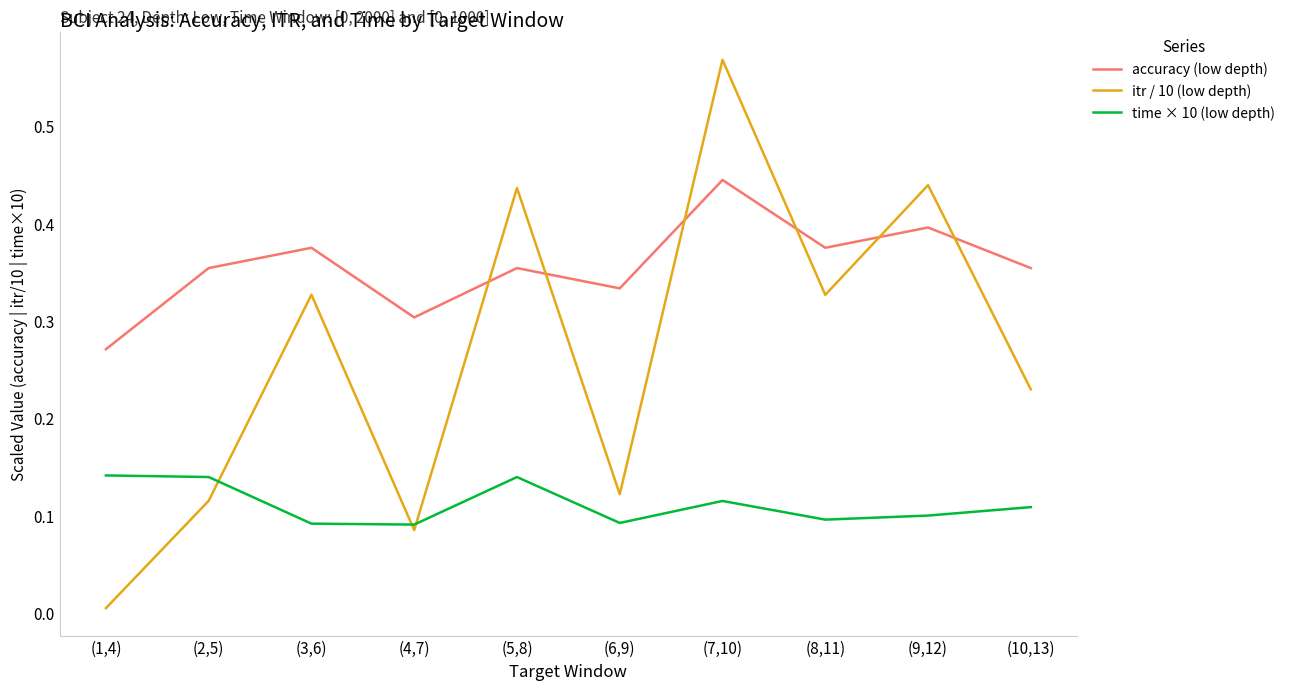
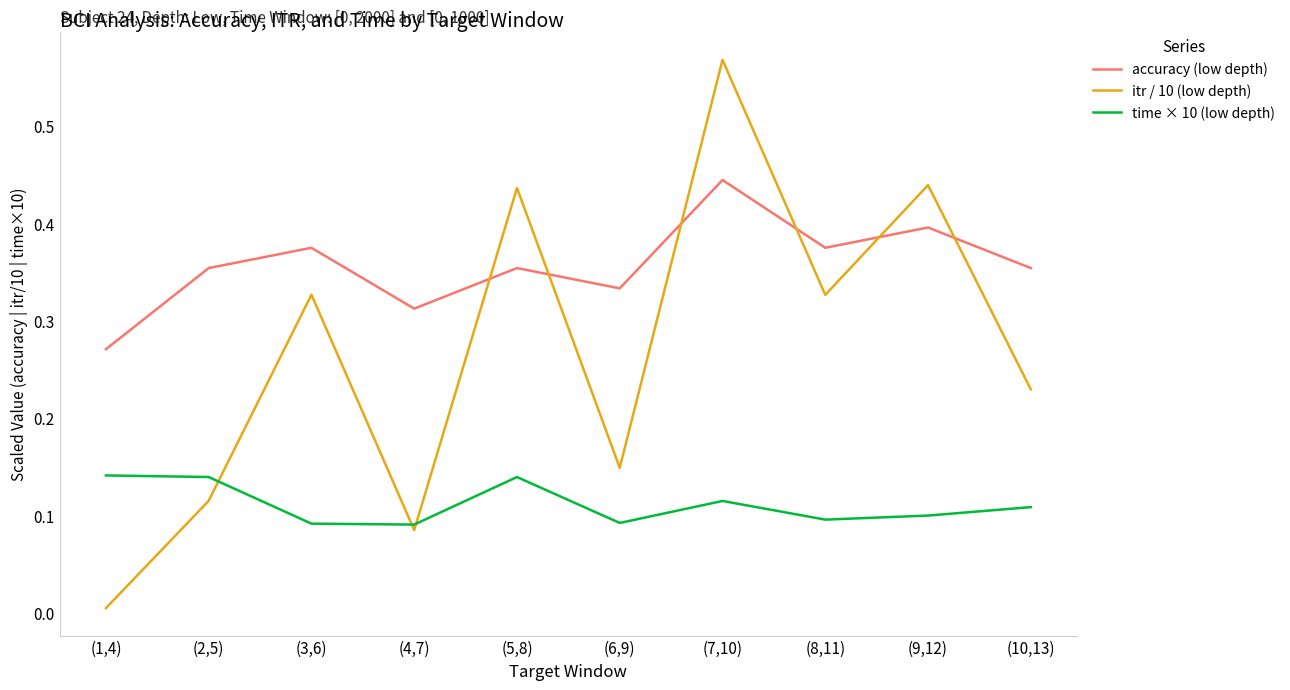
  {
    "accuracy (low depth)": {
      "(1,4)": 0.27,
      "(2,5)": 0.35,
      "(3,6)": 0.38,
-     "(4,7)": 0.30,
+     "(4,7)": 0.31,
      "(5,8)": 0.35,
      "(6,9)": 0.33,
      "(7,10)": 0.44,
      "(8,11)": 0.38,
      "(9,12)": 0.40,
      "(10,13)": 0.35
    },
    "itr / 10 (low depth)": {
      "(1,4)": 0.00,
      "(2,5)": 0.12,
      "(3,6)": 0.33,
      "(4,7)": 0.09,
      "(5,8)": 0.44,
-     "(6,9)": 0.12,
+     "(6,9)": 0.15,
      "(7,10)": 0.57,
      "(8,11)": 0.33,
      "(9,12)": 0.44,
      "(10,13)": 0.23
    },
    "time × 10 (low depth)": {
      "(1,4)": 0.14,
      "(2,5)": 0.14,
      "(3,6)": 0.09,
      "(4,7)": 0.09,
      "(5,8)": 0.14,
      "(6,9)": 0.09,
      "(7,10)": 0.11,
      "(8,11)": 0.10,
      "(9,12)": 0.10,
      "(10,13)": 0.11
    }
  }
